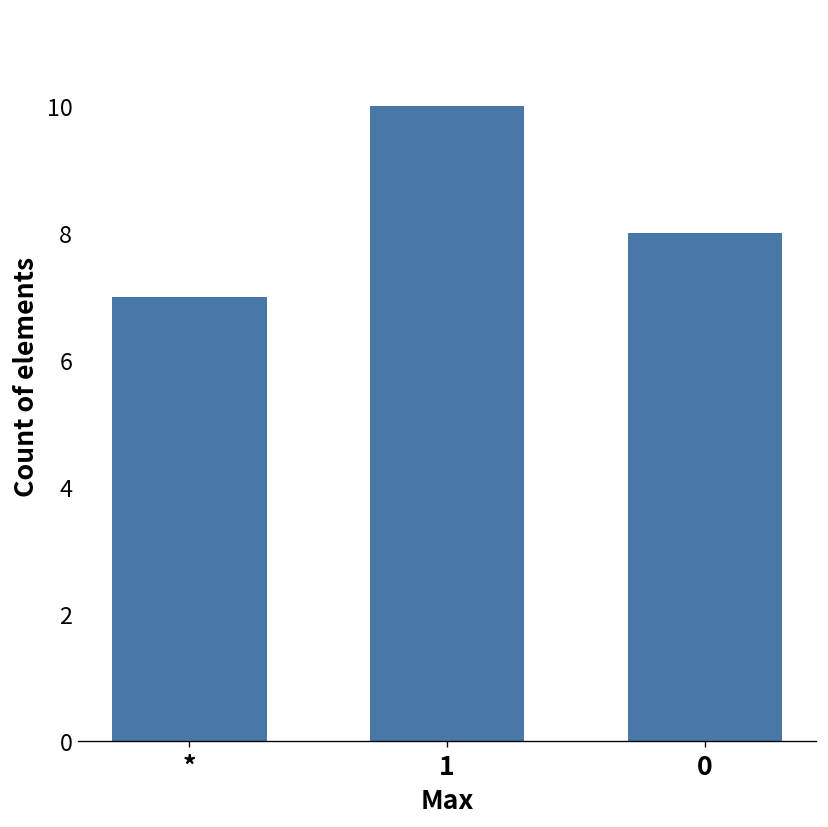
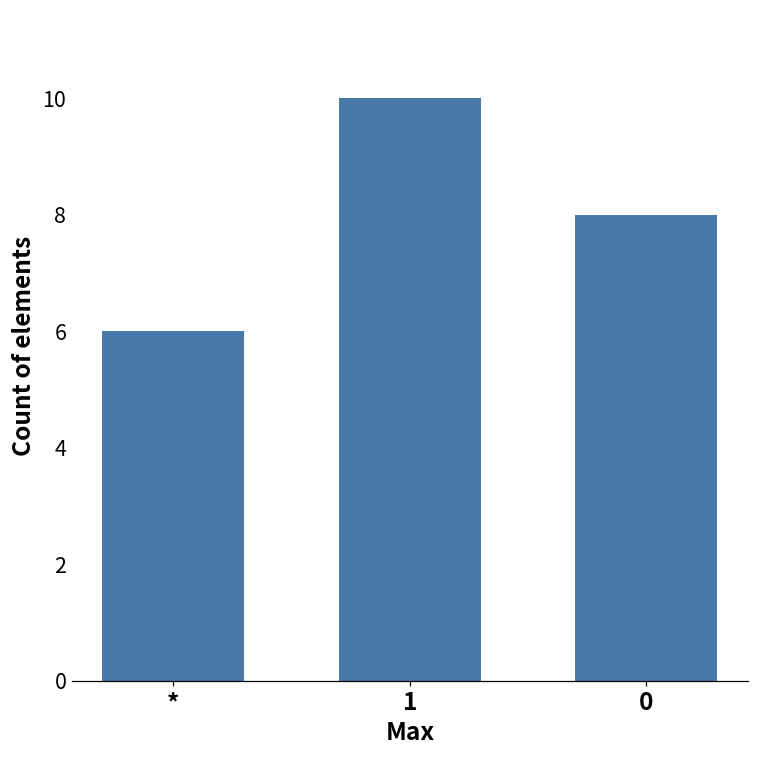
  {
-   "*": 7,
+   "*": 6,
    "1": 10,
    "0": 8
  }
